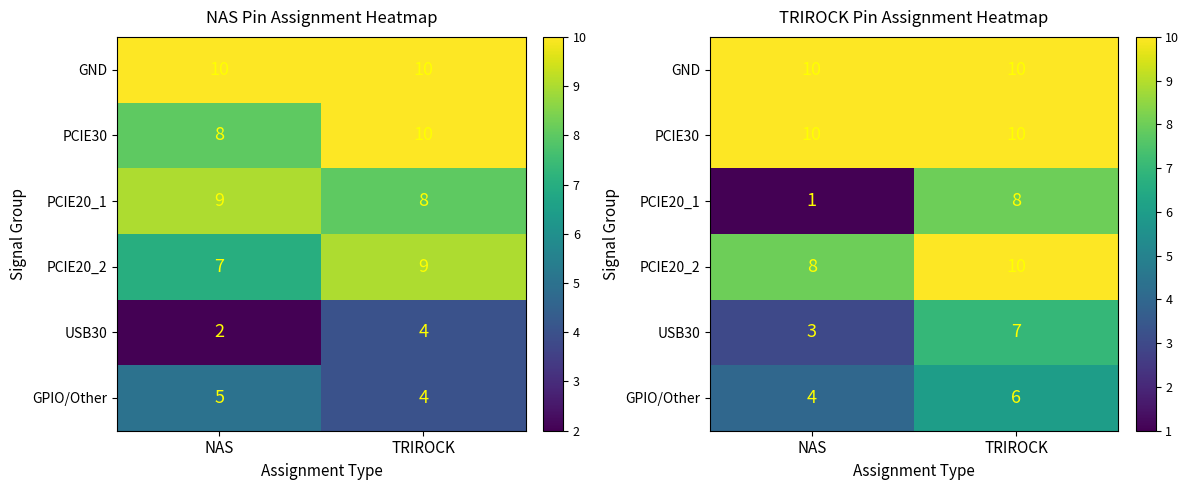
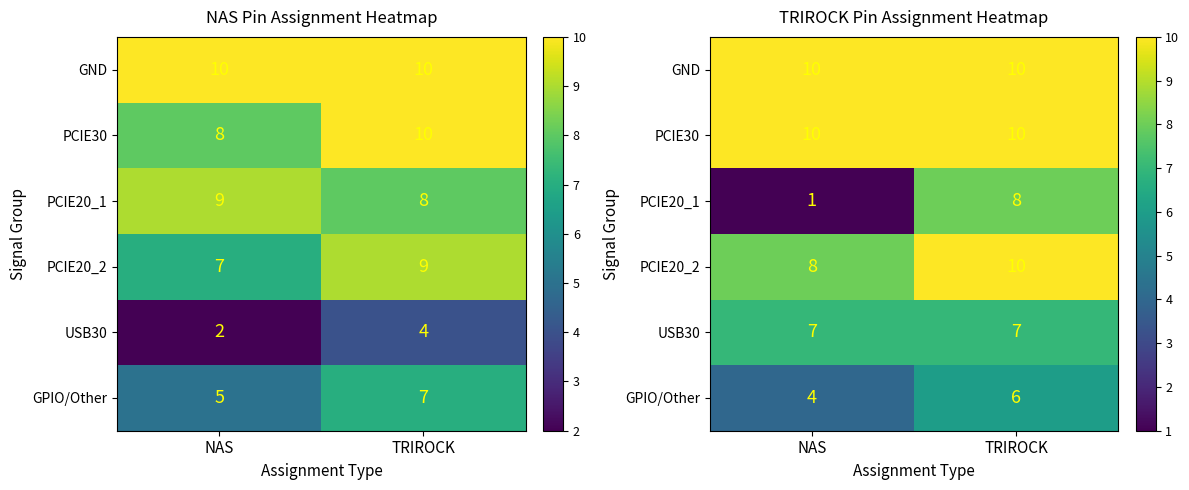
  {
    "NAS Pin Assignment Heatmap": {
      "PCIE30": {
        "NAS": 8
      },
      "PCIE20_1": {
        "NAS": 9,
        "TRIROCK": 8
      },
      "PCIE20_2": {
        "NAS": 7,
        "TRIROCK": 9
      },
      "USB30": {
        "NAS": 2,
        "TRIROCK": 4
      },
      "GPIO/Other": {
        "NAS": 5,
-       "TRIROCK": 4
+       "TRIROCK": 7
      }
    },
    "TRIROCK Pin Assignment Heatmap": {
      "PCIE20_1": {
        "NAS": 1,
        "TRIROCK": 8
      },
      "PCIE20_2": {
        "NAS": 8
      },
      "USB30": {
-       "NAS": 3,
+       "NAS": 7,
        "TRIROCK": 7
      },
      "GPIO/Other": {
        "NAS": 4,
        "TRIROCK": 6
      }
    }
  }
